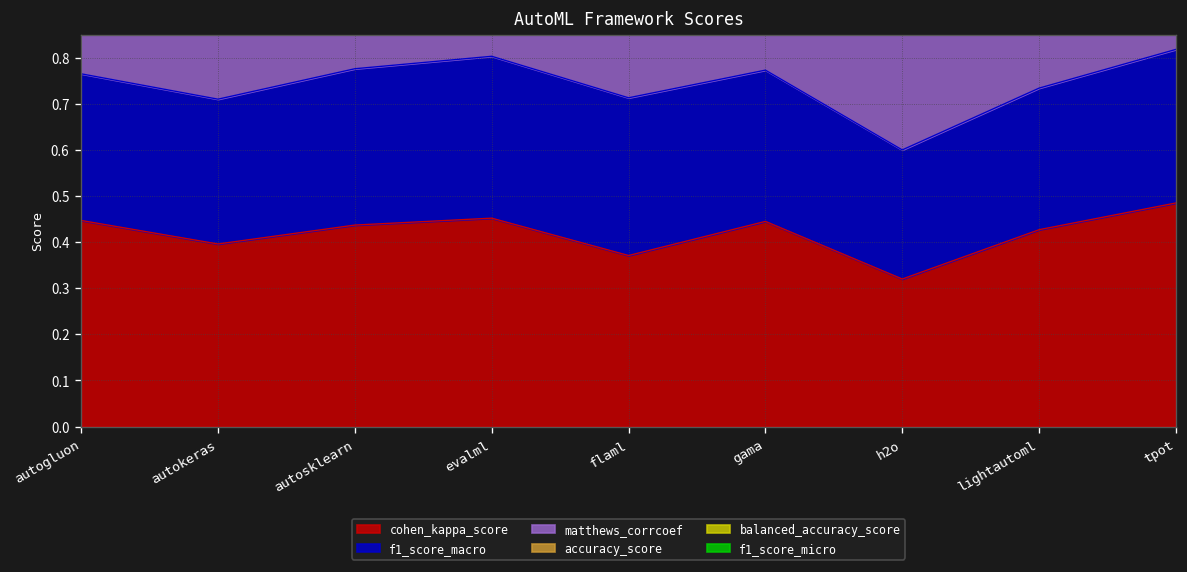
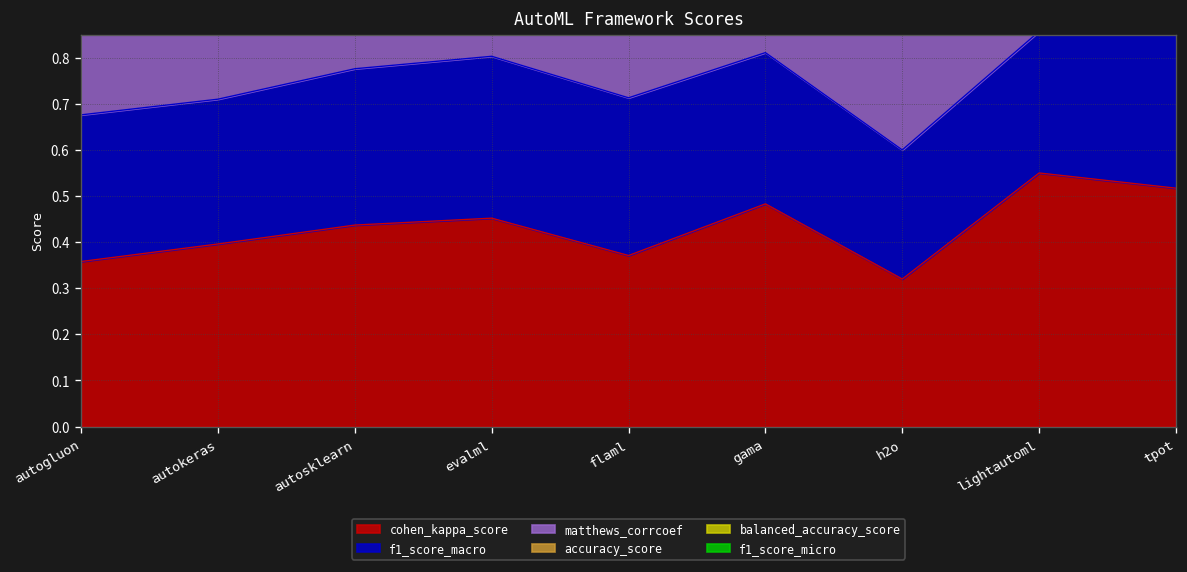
  {
    "cohen_kappa_score": {
-     "autogluon": 0.45,
+     "autogluon": 0.36,
      "autokeras": 0.40,
      "autosklearn": 0.44,
      "evalml": 0.45,
      "flaml": 0.37,
-     "gama": 0.45,
+     "gama": 0.48,
      "h2o": 0.32,
-     "lightautoml": 0.43,
-     "tpot": 0.49
+     "lightautoml": 0.55,
+     "tpot": 0.52
    },
    "f1_score_macro": {
      "autogluon": 0.32,
      "autokeras": 0.31,
      "autosklearn": 0.34,
      "evalml": 0.35,
      "flaml": 0.34,
      "gama": 0.33,
      "h2o": 0.28,
      "tpot": 0.33
    }
  }
